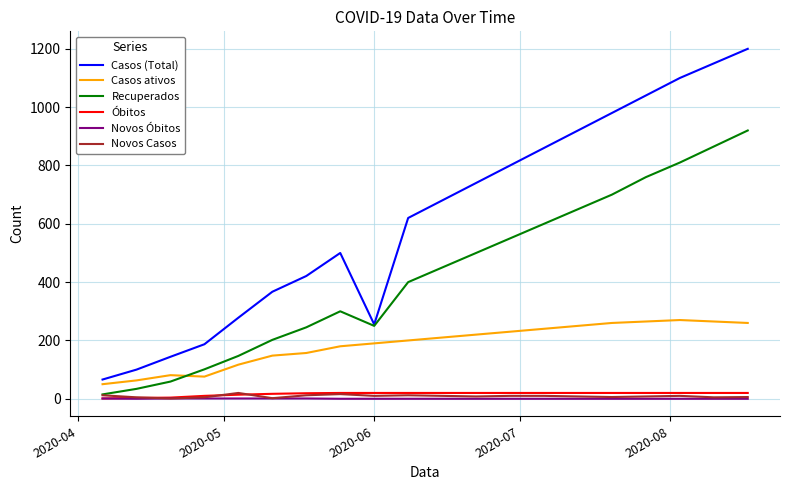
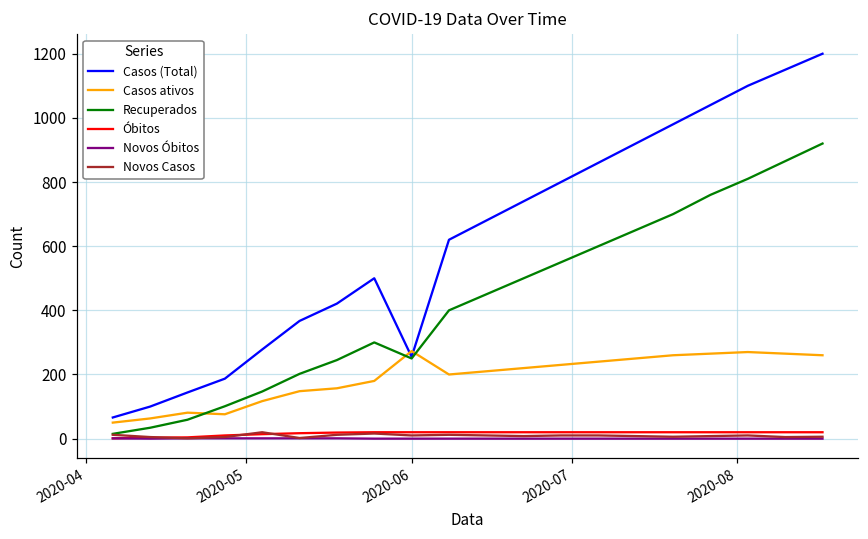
  {
    "Casos ativos": {
-     "2020-06": 190
+     "2020-06": 270
    },
    "Óbitos": {
      "2020-06": 20
    },
    "Novos Óbitos": {
      "2020-06": 0
    },
    "Novos Casos": {
      "2020-06": 10
    }
  }
